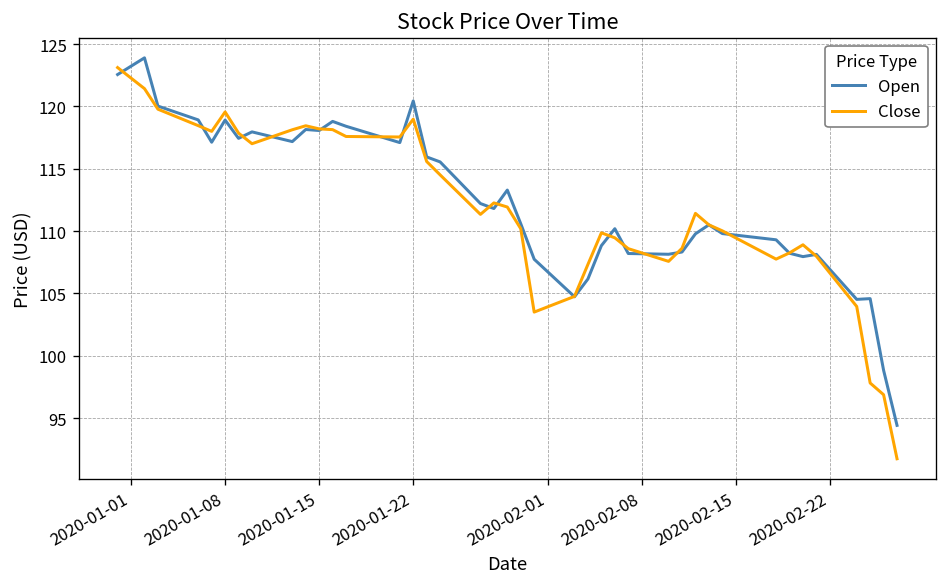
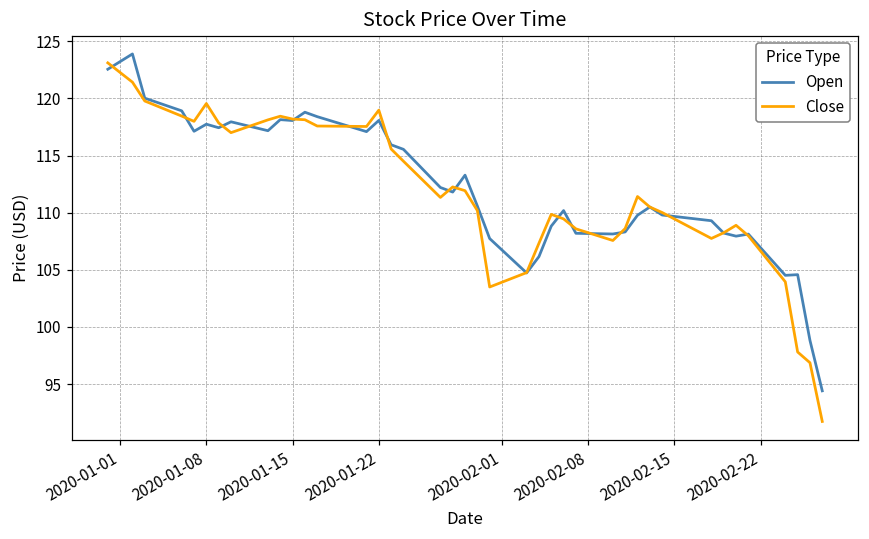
  {
    "Open": {
-     "2020-01-08": 118.9,
-     "2020-01-22": 120.4
+     "2020-01-08": 117.8,
+     "2020-01-22": 118.1
    },
    "Close": {
      "2020-01-08": 119.6,
      "2020-01-22": 119.0
    }
  }
